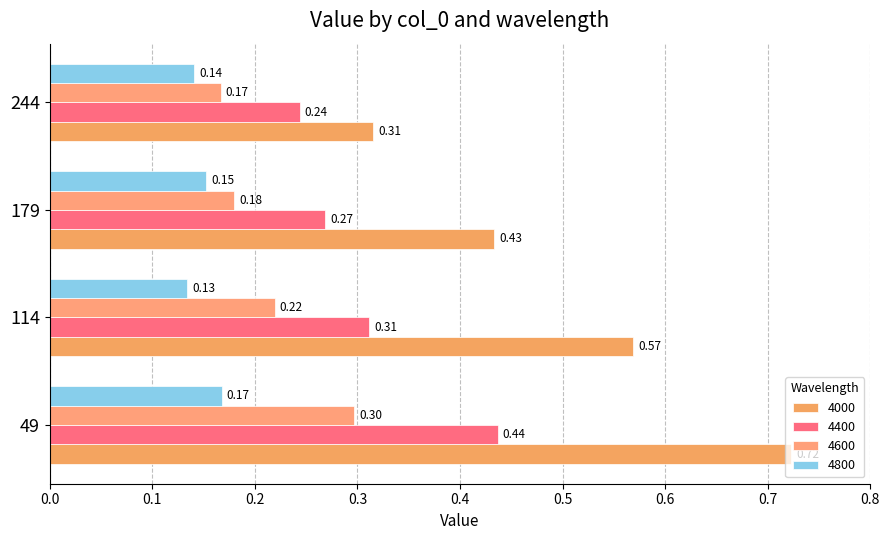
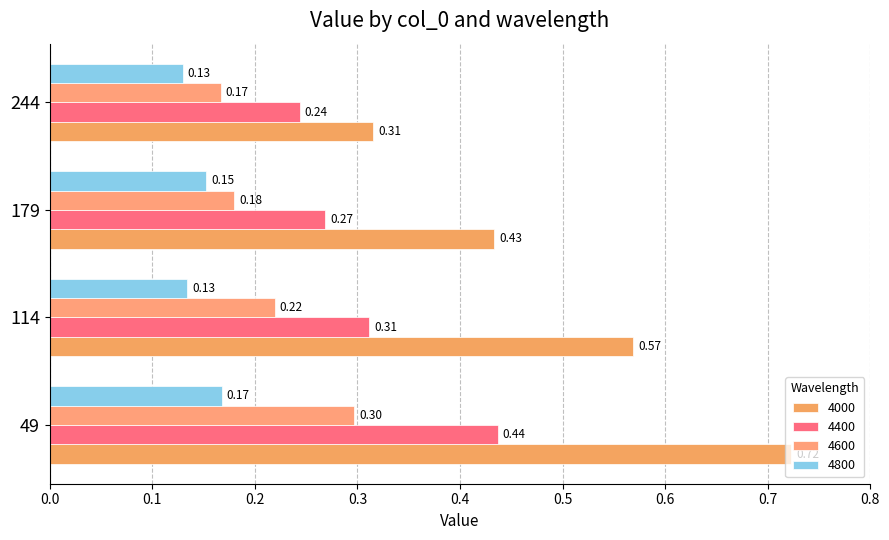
  {
    "4800": {
-     "244": 0.14,
+     "244": 0.13,
      "179": 0.15,
      "114": 0.13,
      "49": 0.17
    }
  }
